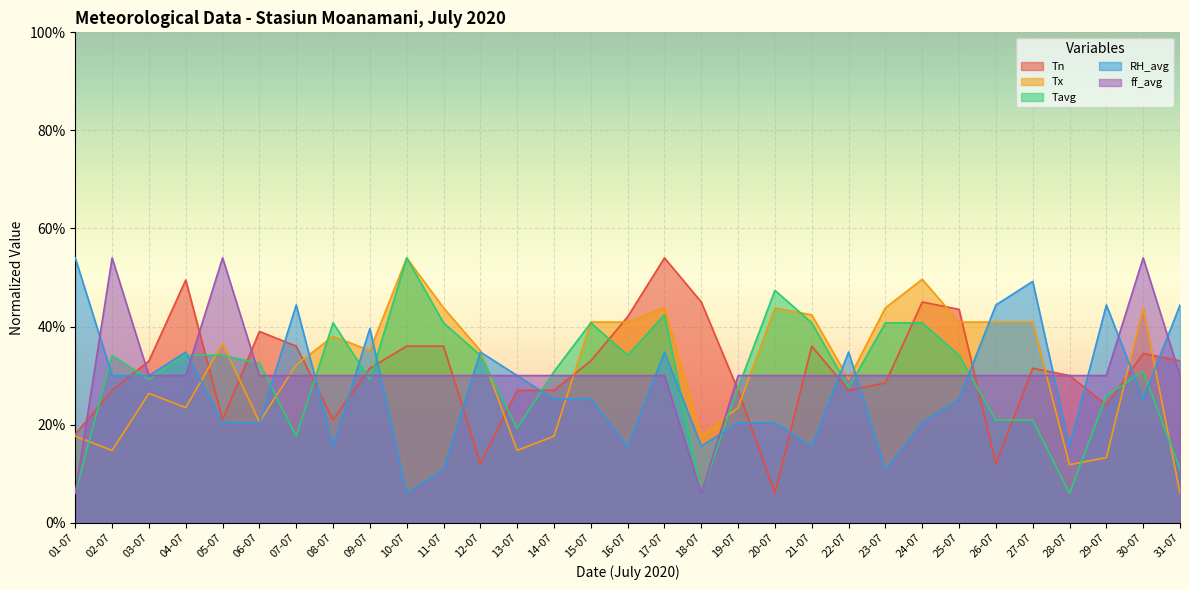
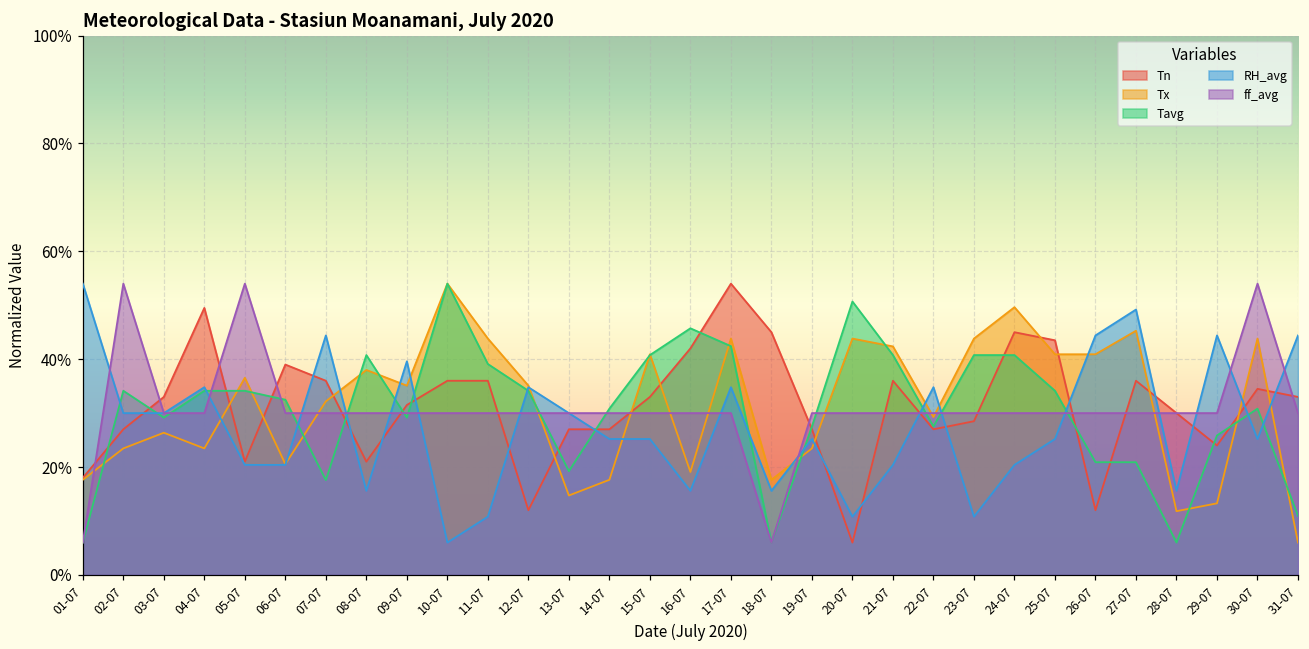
  {
    "Tn": {
      "02-07": "27%",
      "03-07": "33%",
      "04-07": "50%",
      "05-07": "21%",
      "06-07": "39%",
      "07-07": "36%",
      "08-07": "21%",
      "09-07": "31%",
      "10-07": "36%",
      "11-07": "36%",
      "12-07": "12%",
      "13-07": "27%",
      "14-07": "27%",
      "15-07": "33%",
      "16-07": "42%",
      "17-07": "54%",
      "18-07": "45%",
      "19-07": "27%",
      "20-07": "6%",
      "21-07": "36%",
      "22-07": "27%",
      "23-07": "29%",
      "24-07": "45%",
      "25-07": "44%",
      "26-07": "12%",
-     "27-07": "31%",
+     "27-07": "36%",
      "29-07": "24%",
      "30-07": "35%",
      "31-07": "33%"
    },
    "Tx": {
-     "02-07": "15%",
+     "02-07": "23%",
      "03-07": "26%",
      "04-07": "23%",
      "05-07": "37%",
      "07-07": "32%",
      "08-07": "38%",
      "09-07": "35%",
      "11-07": "44%",
      "13-07": "15%",
      "14-07": "18%",
-     "16-07": "41%",
+     "16-07": "19%",
      "17-07": "44%",
      "18-07": "18%",
      "19-07": "23%",
      "20-07": "44%",
      "21-07": "42%",
      "22-07": "29%",
      "23-07": "44%",
      "24-07": "50%",
      "25-07": "41%",
      "26-07": "41%",
-     "27-07": "41%",
+     "27-07": "45%",
      "28-07": "12%",
      "29-07": "13%",
      "30-07": "44%",
      "31-07": "6%"
    },
    "Tavg": {
      "02-07": "34%",
      "03-07": "29%",
      "04-07": "34%",
      "05-07": "34%",
      "06-07": "32%",
      "07-07": "18%",
      "08-07": "41%",
      "09-07": "29%",
-     "11-07": "41%",
+     "11-07": "39%",
      "12-07": "34%",
      "13-07": "19%",
      "14-07": "31%",
-     "16-07": "34%",
+     "16-07": "46%",
      "17-07": "42%",
      "19-07": "28%",
-     "20-07": "47%",
+     "20-07": "51%",
      "21-07": "41%",
      "22-07": "28%",
      "23-07": "41%",
      "24-07": "41%",
      "25-07": "34%",
      "26-07": "21%",
      "27-07": "21%",
      "28-07": "6%",
      "29-07": "26%",
      "30-07": "31%",
      "31-07": "11%"
    },
    "RH_avg": {
      "01-07": "54%",
      "02-07": "30%",
      "04-07": "35%",
      "05-07": "20%",
      "07-07": "44%",
      "08-07": "16%",
      "09-07": "40%",
      "10-07": "6%",
      "11-07": "11%",
      "14-07": "25%",
      "15-07": "25%",
      "16-07": "16%",
      "17-07": "35%",
      "18-07": "16%",
-     "19-07": "20%",
-     "20-07": "20%",
-     "21-07": "16%",
+     "19-07": "25%",
+     "20-07": "11%",
+     "21-07": "20%",
      "22-07": "35%",
      "23-07": "11%",
      "24-07": "20%",
      "25-07": "25%",
      "26-07": "44%",
      "27-07": "49%",
      "28-07": "16%",
      "29-07": "44%",
      "30-07": "25%",
      "31-07": "44%"
    },
    "ff_avg": {
      "02-07": "54%",
      "04-07": "30%",
      "05-07": "54%",
      "06-07": "30%",
      "07-07": "30%",
      "08-07": "30%",
      "09-07": "30%",
      "10-07": "30%",
      "11-07": "30%",
      "12-07": "30%",
      "14-07": "30%",
      "15-07": "30%",
      "16-07": "30%",
      "17-07": "30%",
      "19-07": "30%",
      "20-07": "30%",
      "21-07": "30%",
      "22-07": "30%",
      "23-07": "30%",
      "24-07": "30%",
      "25-07": "30%",
      "26-07": "30%",
      "27-07": "30%",
      "29-07": "30%",
      "30-07": "54%",
      "31-07": "30%"
    }
  }
